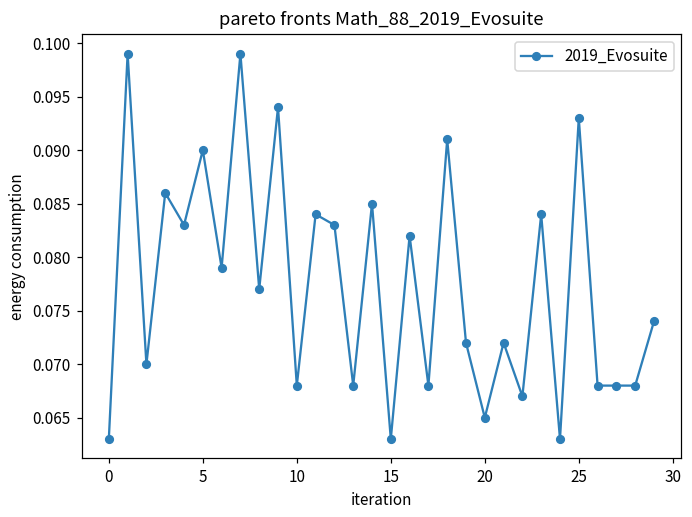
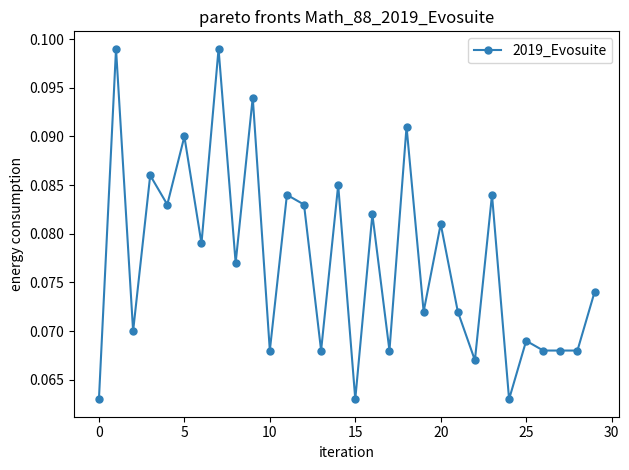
  {
    "0": 0.063,
    "5": 0.090,
    "10": 0.068,
    "15": 0.063,
-   "20": 0.065,
-   "25": 0.093
+   "20": 0.081,
+   "25": 0.069
  }
